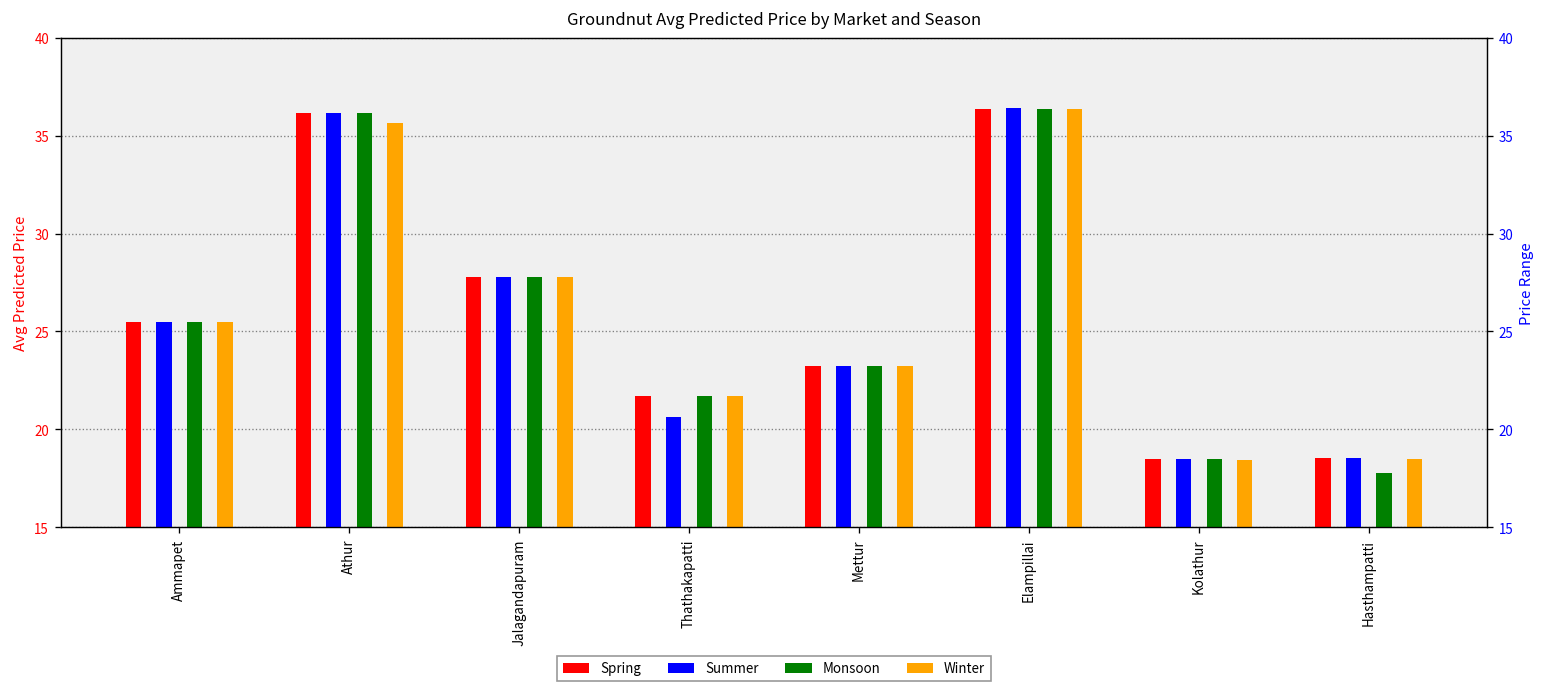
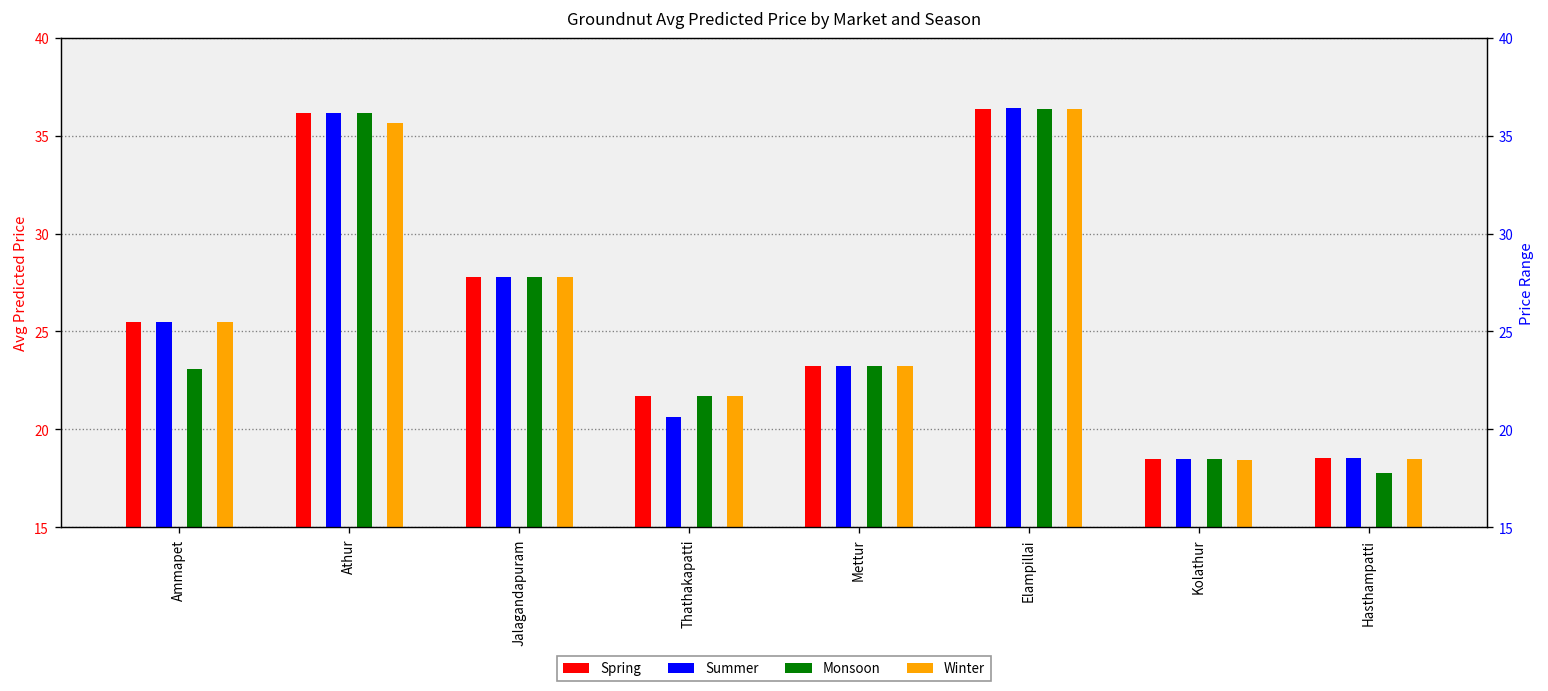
  {
    "Spring": {
      "Ammapet": 25.5,
      "Athur": 36.2,
      "Jalagandapuram": 27.8,
      "Thathakapatti": 21.7,
      "Mettur": 23.3,
      "Elampillai": 36.4,
      "Kolathur": 18.5,
      "Hasthampatti": 18.5
    },
    "Summer": {
      "Ammapet": 25.5,
      "Athur": 36.2,
      "Jalagandapuram": 27.8,
      "Thathakapatti": 20.6,
      "Mettur": 23.3,
      "Elampillai": 36.4,
      "Kolathur": 18.5,
      "Hasthampatti": 18.5
    },
    "Monsoon": {
-     "Ammapet": 25.5,
+     "Ammapet": 23.1,
      "Athur": 36.2,
      "Jalagandapuram": 27.8,
      "Thathakapatti": 21.7,
      "Mettur": 23.3,
      "Elampillai": 36.4,
      "Kolathur": 18.5,
      "Hasthampatti": 17.8
    },
    "Winter": {
      "Ammapet": 25.5,
      "Athur": 35.6,
      "Jalagandapuram": 27.8,
      "Thathakapatti": 21.7,
      "Mettur": 23.2,
      "Elampillai": 36.4,
      "Kolathur": 18.5,
      "Hasthampatti": 18.5
    }
  }
